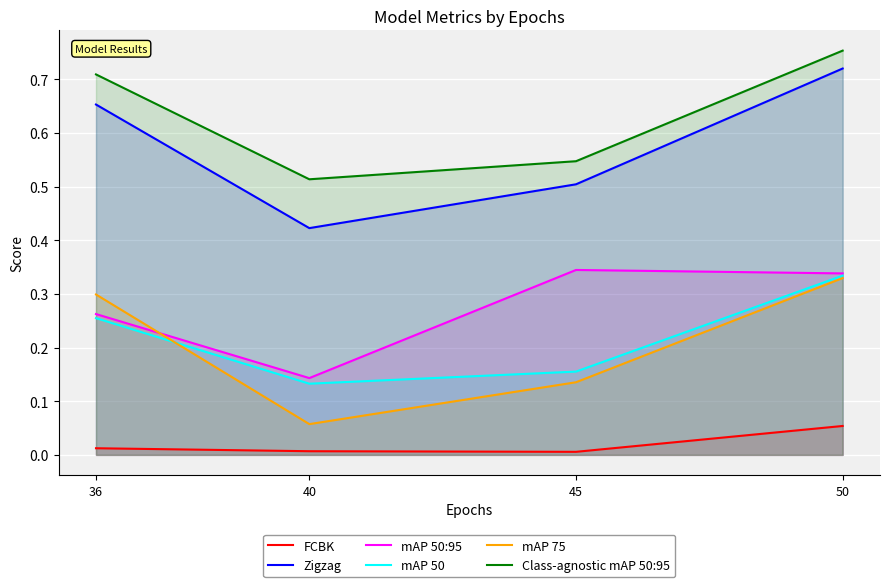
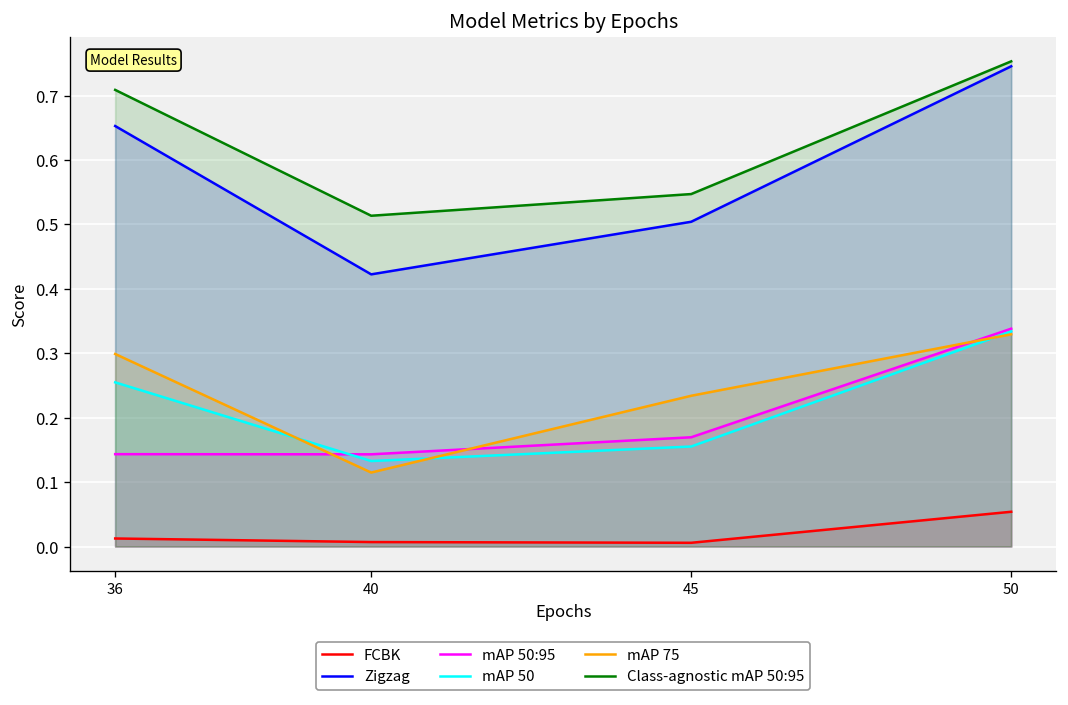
  {
    "FCBK": {
      "36": 0.01,
      "40": 0.01,
      "45": 0.01,
      "50": 0.05
    },
    "Zigzag": {
      "36": 0.65,
      "40": 0.42,
      "45": 0.50,
-     "50": 0.72
+     "50": 0.75
    },
    "mAP 50:95": {
-     "36": 0.26,
+     "36": 0.14,
      "40": 0.14,
-     "45": 0.34
+     "45": 0.17
    },
    "mAP 50": {
      "36": 0.25,
      "40": 0.13,
      "45": 0.16
    },
    "mAP 75": {
      "36": 0.30,
-     "40": 0.06,
-     "45": 0.14
+     "40": 0.11,
+     "45": 0.23
    },
    "Class-agnostic mAP 50:95": {
      "36": 0.71,
      "40": 0.51,
      "45": 0.55,
      "50": 0.75
    }
  }
